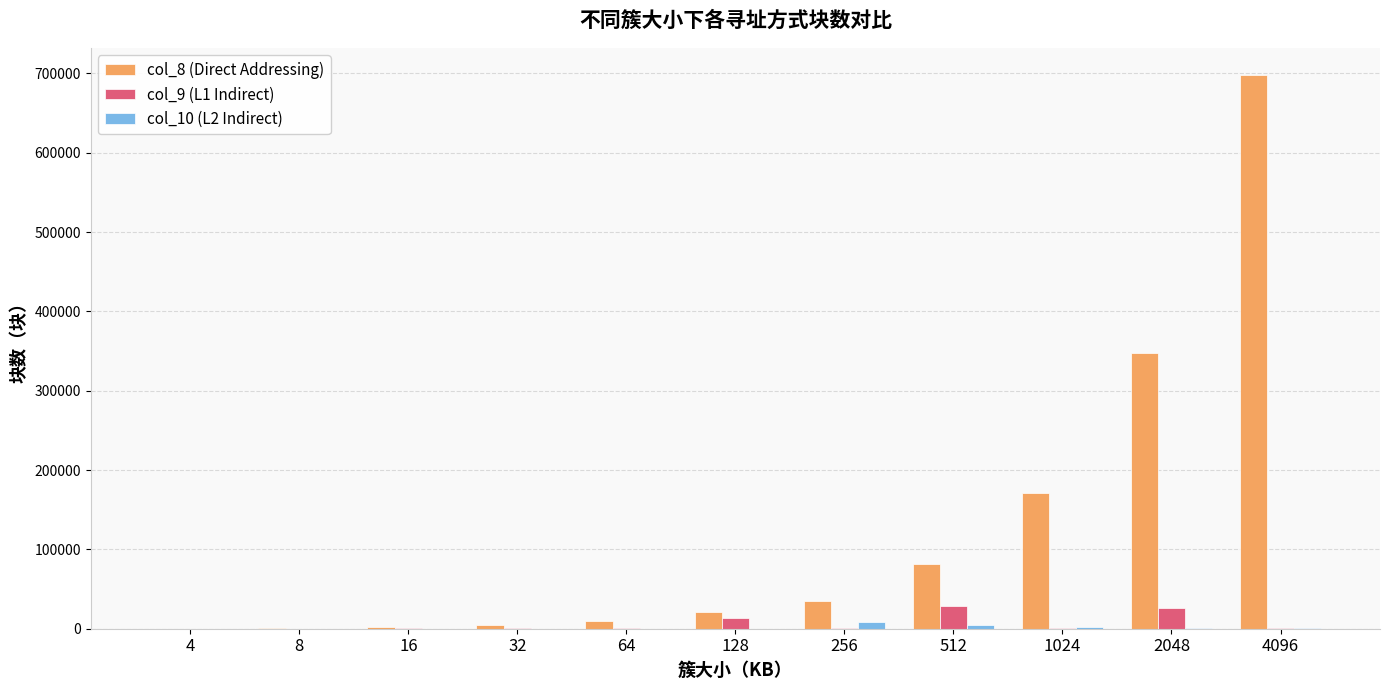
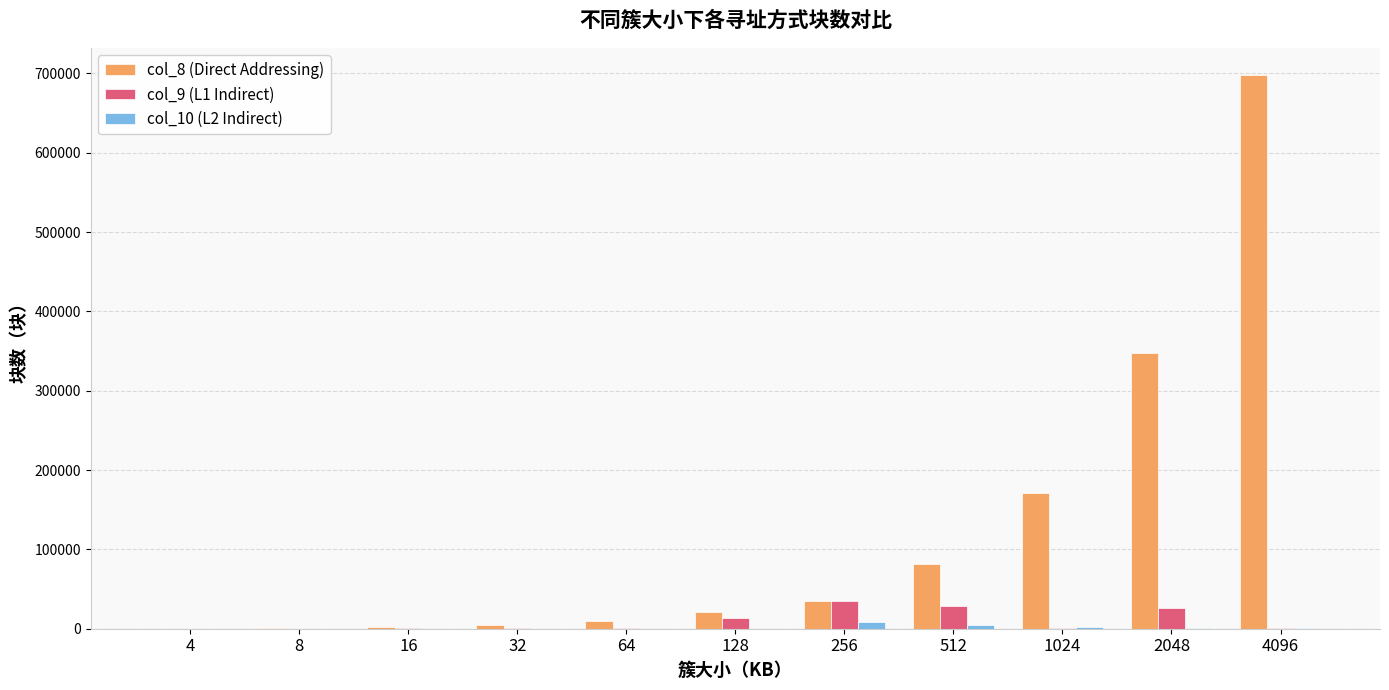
  {
    "col_8 (Direct Addressing)": {
      "32": 0,
      "64": 10000,
      "128": 20000,
      "256": 30000,
      "512": 80000,
      "1024": 170000,
      "2048": 350000,
      "4096": 700000
    },
    "col_9 (L1 Indirect)": {
      "128": 10000,
-     "256": 0,
+     "256": 30000,
      "512": 30000,
      "2048": 30000
    },
    "col_10 (L2 Indirect)": {
      "256": 10000,
      "512": 0
    }
  }
